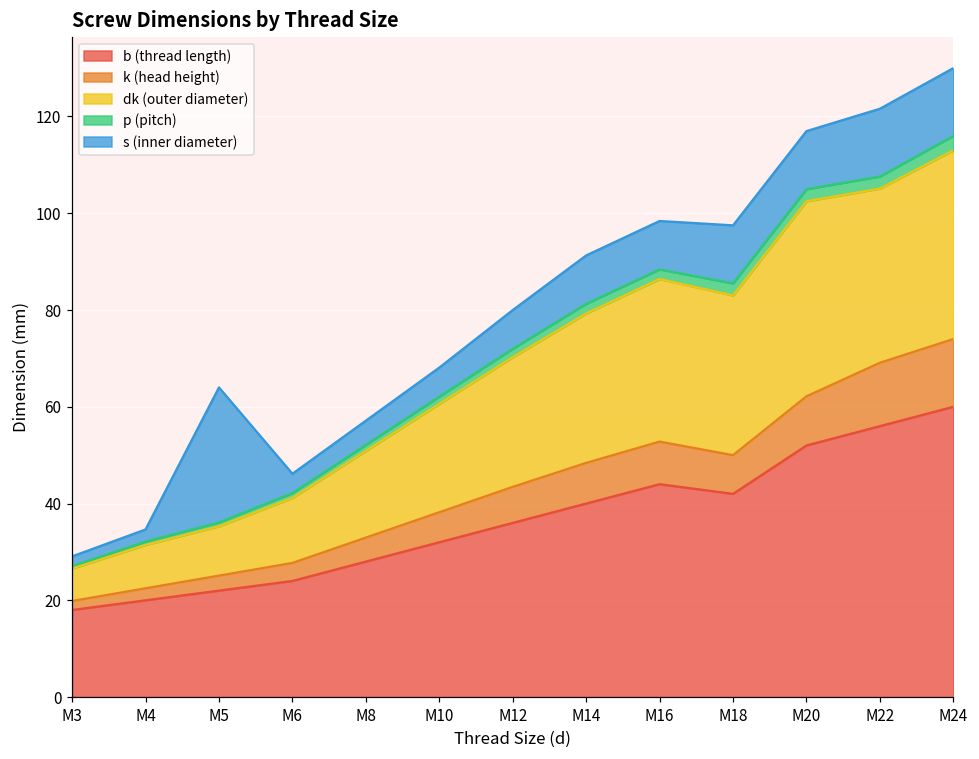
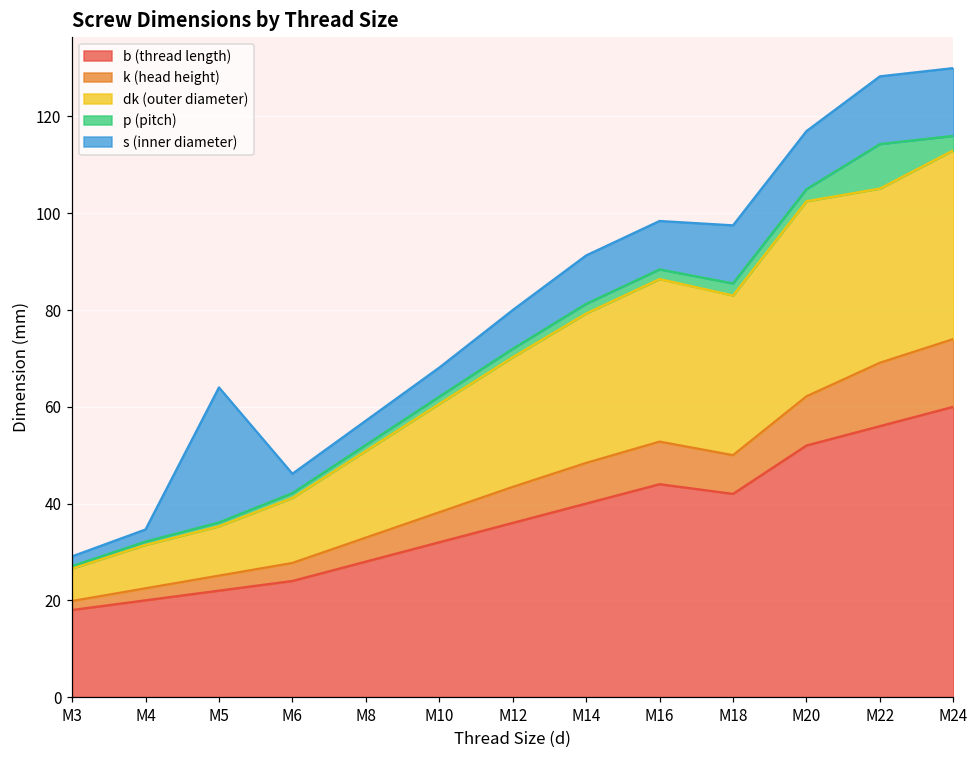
  {
    "dk (outer diameter)": {
      "M4": 9,
      "M5": 10,
      "M6": 13,
      "M8": 18,
      "M10": 22,
      "M12": 27,
      "M14": 31,
      "M16": 34,
      "M18": 33,
      "M20": 40,
      "M22": 36,
      "M24": 39
    },
    "p (pitch)": {
      "M4": 1,
      "M5": 1,
      "M6": 1,
      "M8": 1,
      "M10": 2,
      "M12": 2,
      "M14": 2,
      "M16": 2,
      "M18": 3,
      "M20": 3,
-     "M22": 3,
+     "M22": 9,
      "M24": 3
    },
    "s (inner diameter)": {
      "M3": 2,
      "M4": 3,
      "M5": 28,
      "M6": 4,
      "M8": 5,
      "M10": 6,
      "M12": 8,
      "M14": 10,
      "M16": 10,
      "M18": 12,
      "M20": 12,
      "M22": 14,
      "M24": 14
    }
  }
